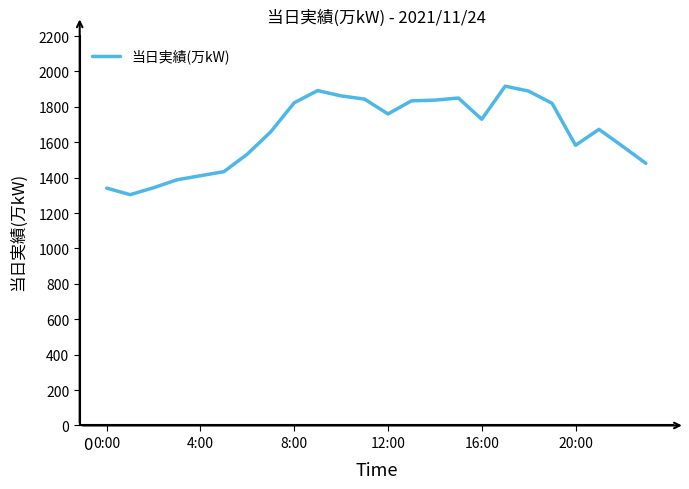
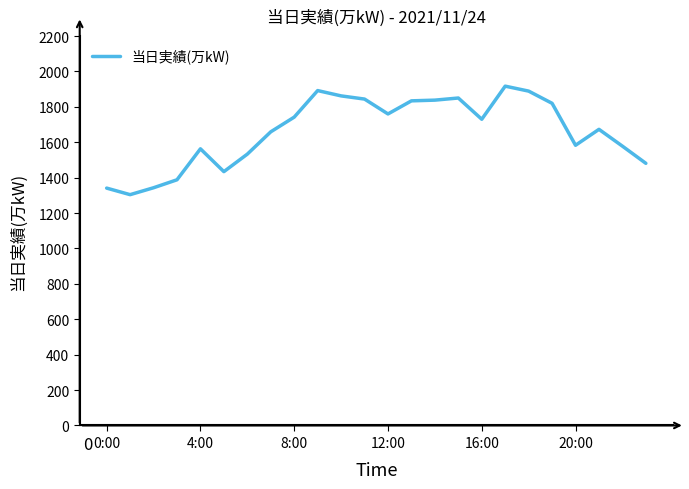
  {
    "0:00": 1340,
-   "4:00": 1410,
-   "8:00": 1820,
+   "4:00": 1560,
+   "8:00": 1740,
    "12:00": 1760,
    "16:00": 1730,
    "20:00": 1580
  }
